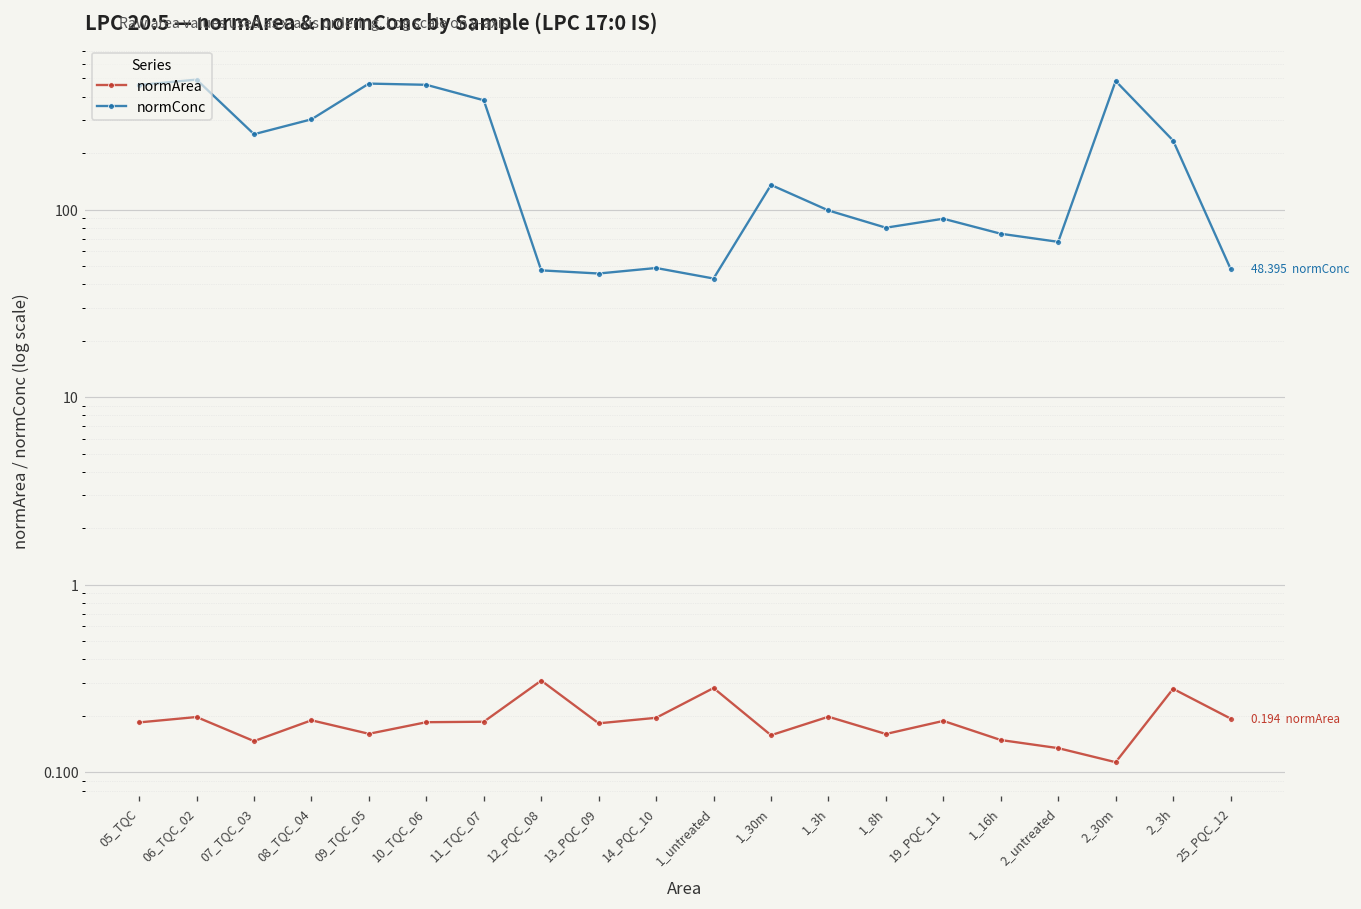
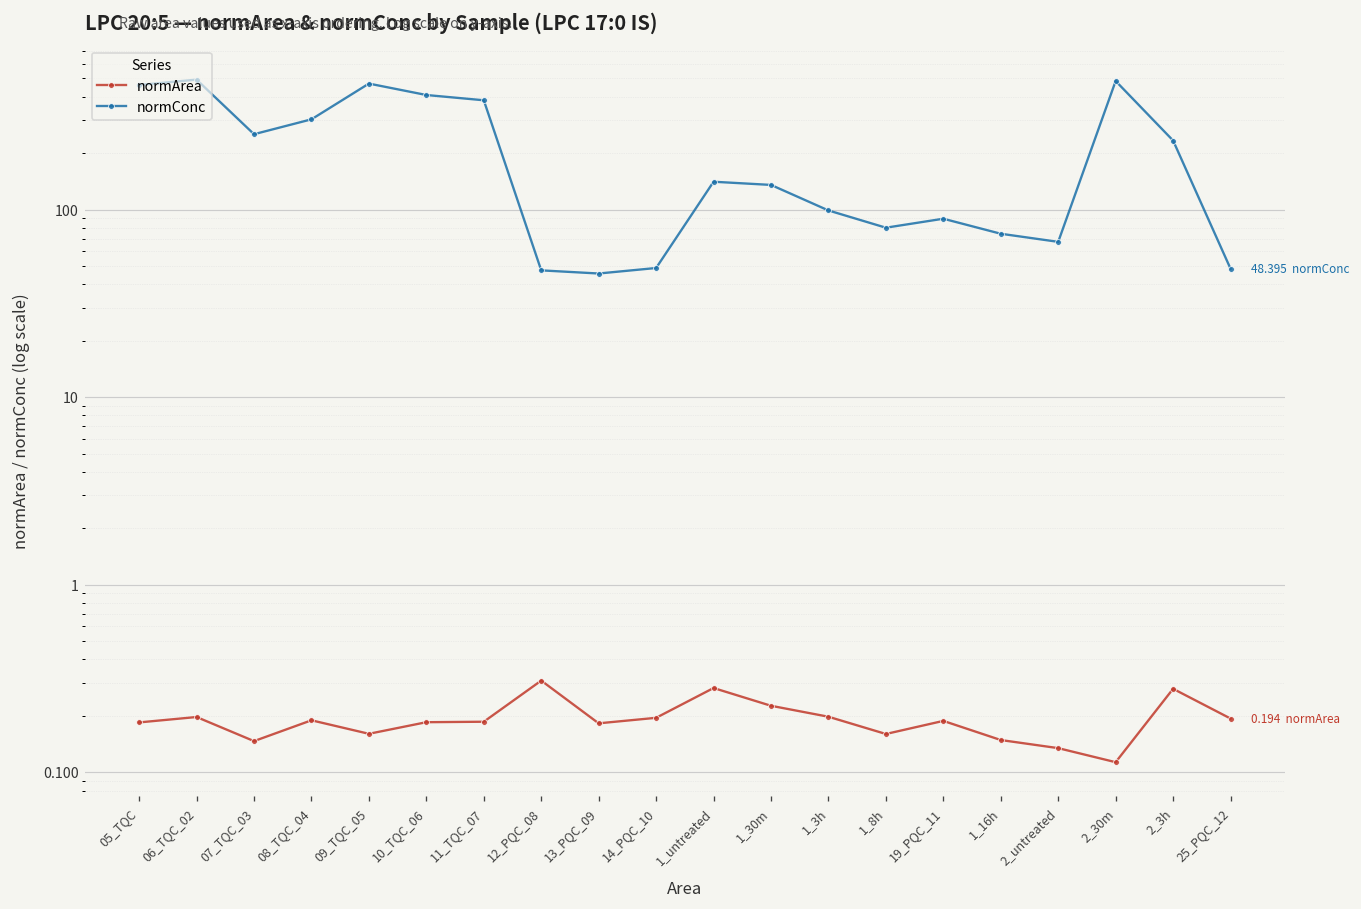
  {
    "normArea": {
      "05_TQC": 0.18,
      "06_TQC_02": 0.20,
      "07_TQC_03": 0.15,
      "08_TQC_04": 0.19,
      "09_TQC_05": 0.16,
      "10_TQC_06": 0.19,
      "11_TQC_07": 0.19,
      "12_PQC_08": 0.31,
      "13_PQC_09": 0.18,
      "14_PQC_10": 0.20,
      "1_untreated": 0.28,
-     "1_30m": 0.16,
+     "1_30m": 0.23,
      "1_3h": 0.20,
      "1_8h": 0.16,
      "19_PQC_11": 0.19,
      "1_16h": 0.15,
      "2_untreated": 0.13,
      "2_30m": 0.11,
      "2_3h": 0.28
    },
    "normConc": {
      "07_TQC_03": 250,
      "08_TQC_04": 300,
      "09_TQC_05": 470,
-     "10_TQC_06": 460,
+     "10_TQC_06": 410,
      "11_TQC_07": 380,
      "12_PQC_08": 47,
      "13_PQC_09": 46,
      "14_PQC_10": 49,
-     "1_untreated": 43,
+     "1_untreated": 140,
      "1_30m": 140,
      "1_3h": 100,
      "1_8h": 80,
      "19_PQC_11": 90,
      "1_16h": 70,
      "2_untreated": 67,
      "2_30m": 480,
      "2_3h": 230
    }
  }
